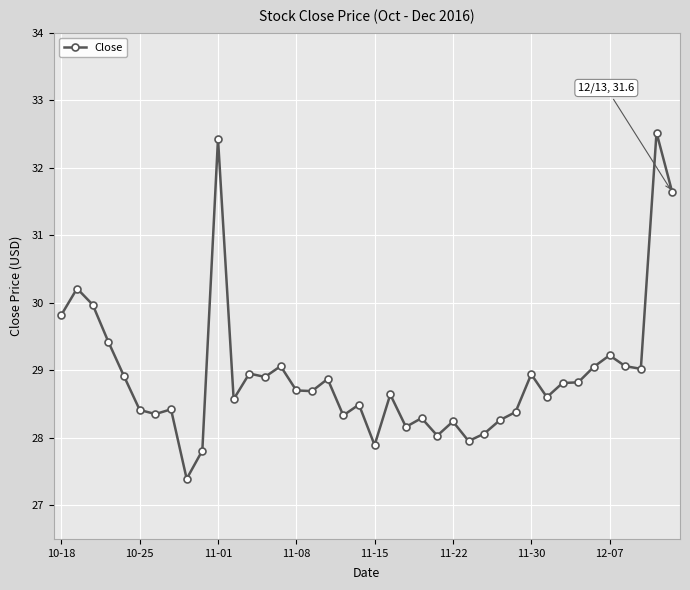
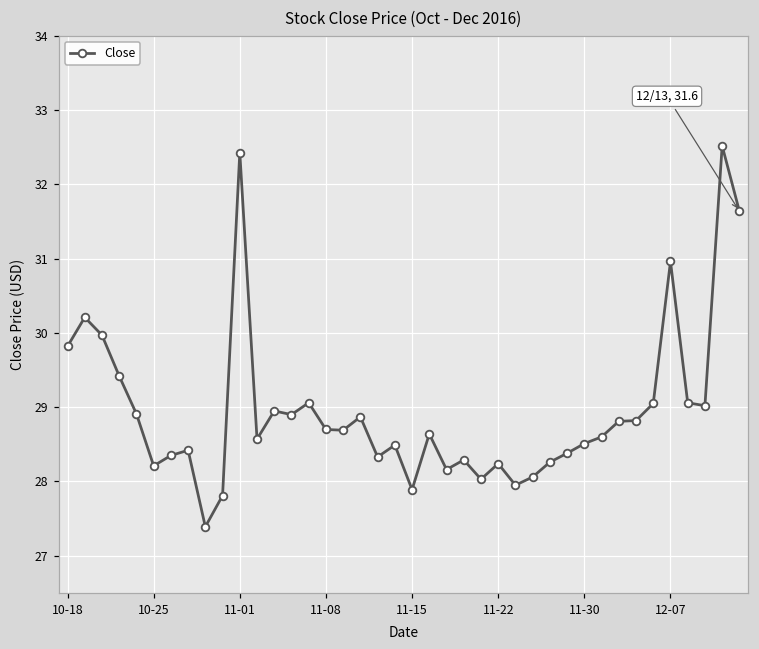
  {
    "10-18": 29.8,
-   "10-25": 28.4,
+   "10-25": 28.2,
    "11-01": 32.4,
    "11-08": 28.7,
    "11-15": 27.9,
    "11-22": 28.2,
-   "11-30": 28.9,
-   "12-07": 29.2
+   "11-30": 28.5,
+   "12-07": 31.0
  }
